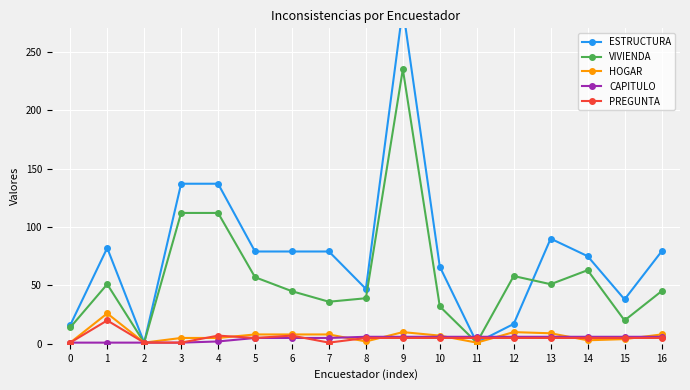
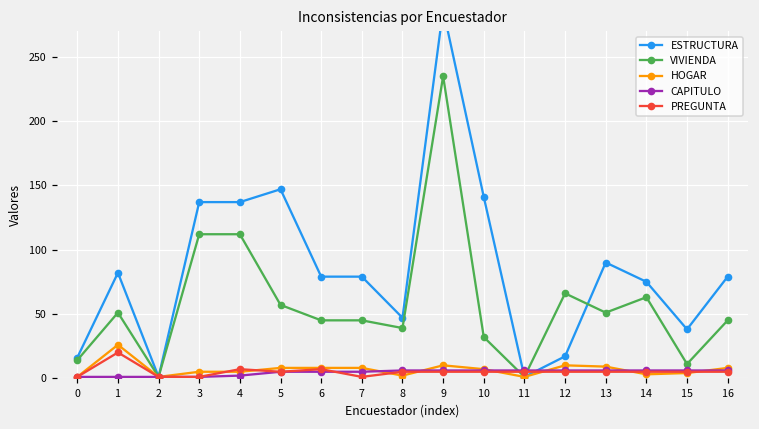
  {
    "ESTRUCTURA": {
      "1": 82,
      "3": 137,
      "4": 137,
-     "5": 79,
+     "5": 147,
      "6": 79,
      "7": 79,
      "8": 47,
-     "10": 66,
+     "10": 141,
      "12": 17,
      "13": 90,
      "14": 75,
      "15": 38,
      "16": 79
    },
    "VIVIENDA": {
      "1": 51,
      "3": 112,
      "4": 112,
      "5": 57,
      "6": 45,
-     "7": 36,
+     "7": 45,
      "8": 39,
      "9": 235,
      "10": 32,
-     "12": 58,
+     "12": 66,
      "13": 51,
      "14": 63,
-     "15": 20,
+     "15": 11,
      "16": 45
    },
    "HOGAR": {
      "1": 26,
      "3": 5,
      "5": 8,
      "7": 8,
      "8": 2,
      "9": 10,
      "12": 10,
      "13": 9
    },
    "CAPITULO": {
      "1": 1,
      "4": 2,
      "7": 5
    },
    "PREGUNTA": {
      "1": 20,
      "7": 1
    }
  }
